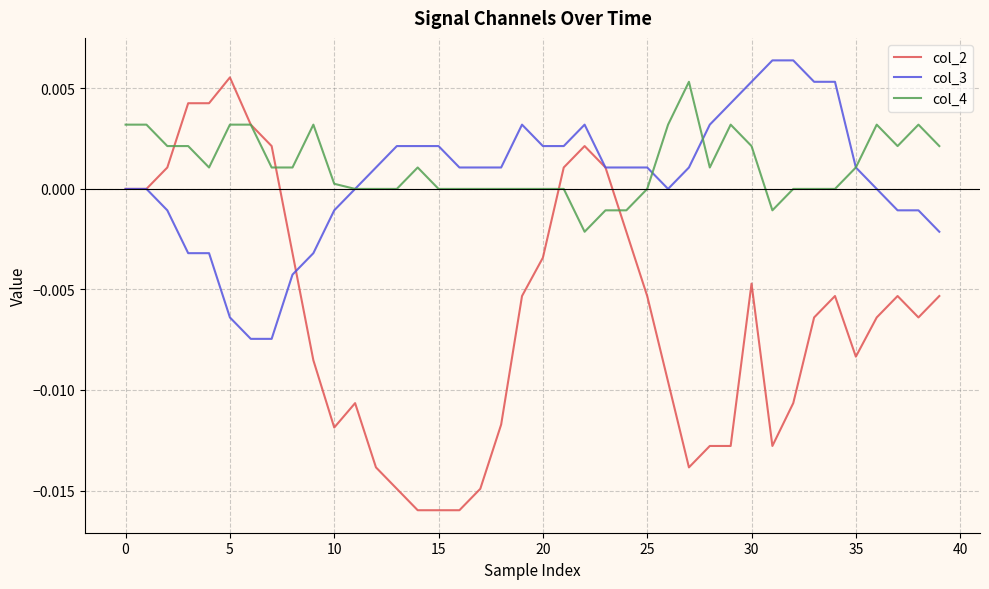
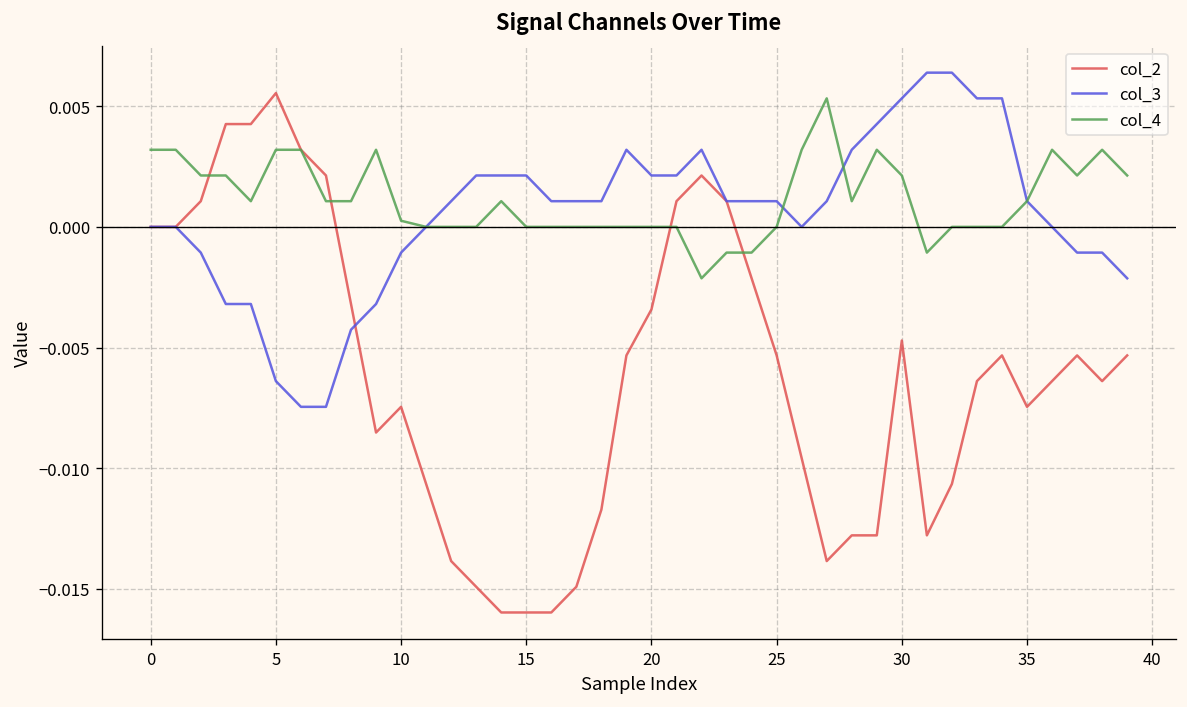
  {
    "col_2": {
      "5": 0.0055,
-     "10": -0.0119,
+     "10": -0.0075,
      "15": -0.0160,
      "20": -0.0034,
      "25": -0.0053,
      "30": -0.0047,
-     "35": -0.0083
+     "35": -0.0075
    },
    "col_3": {
      "5": -0.0064,
      "10": -0.0011,
      "15": 0.0021,
      "20": 0.0021,
      "25": 0.0011,
      "30": 0.0053
    },
    "col_4": {
      "0": 0.0032,
      "5": 0.0032,
      "10": 0.0003,
      "15": 0.0000,
      "20": 0.0000,
      "25": 0.0000,
      "30": 0.0021
    }
  }
